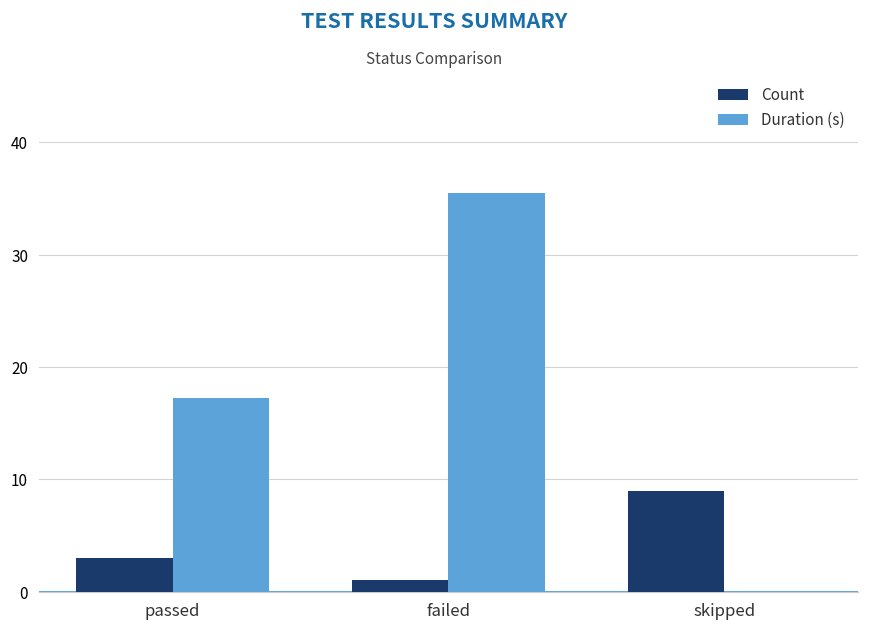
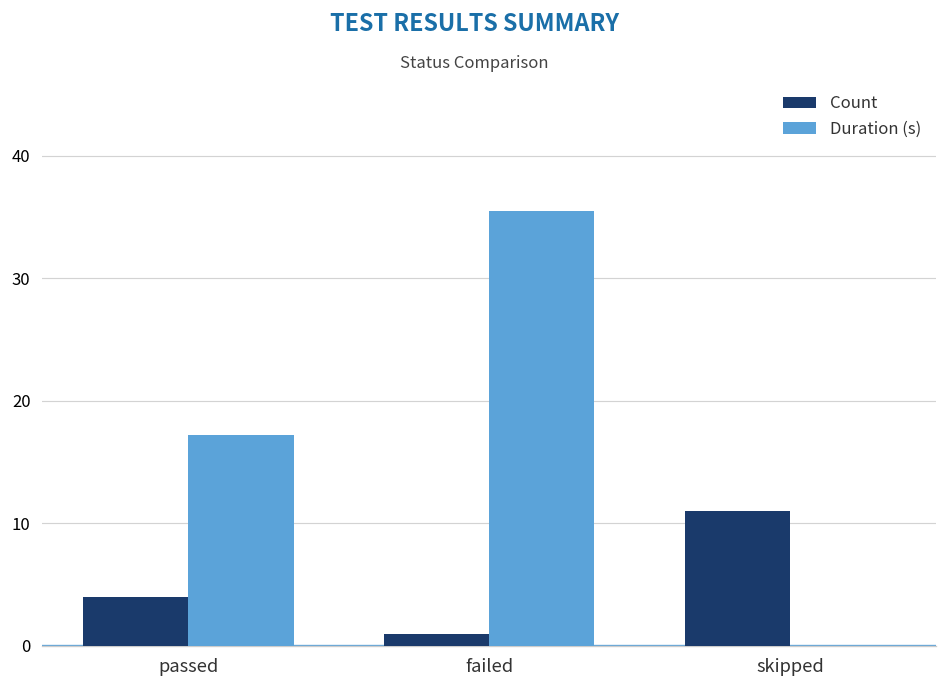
  {
    "Count": {
-     "passed": 3,
+     "passed": 4,
      "failed": 1,
-     "skipped": 9
+     "skipped": 11
    },
    "Duration (s)": {
      "passed": 17.3,
      "failed": 35.5,
      "skipped": 0
    }
  }
